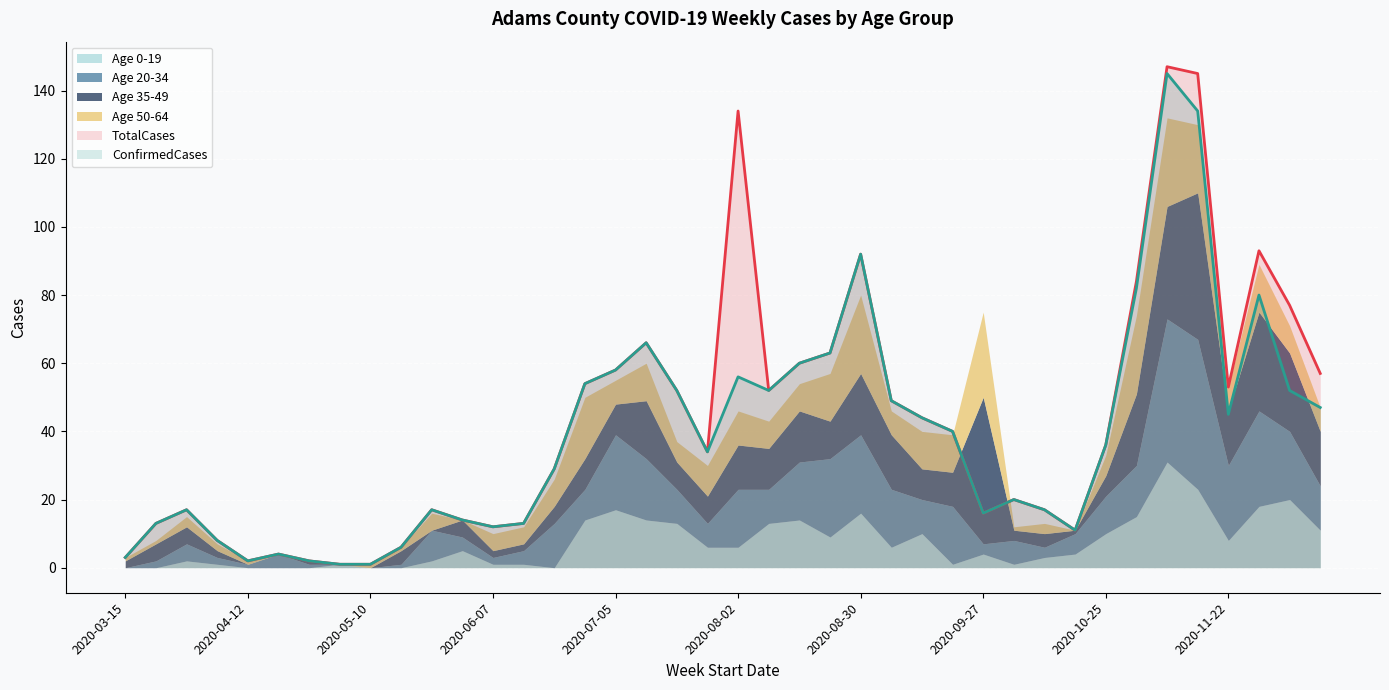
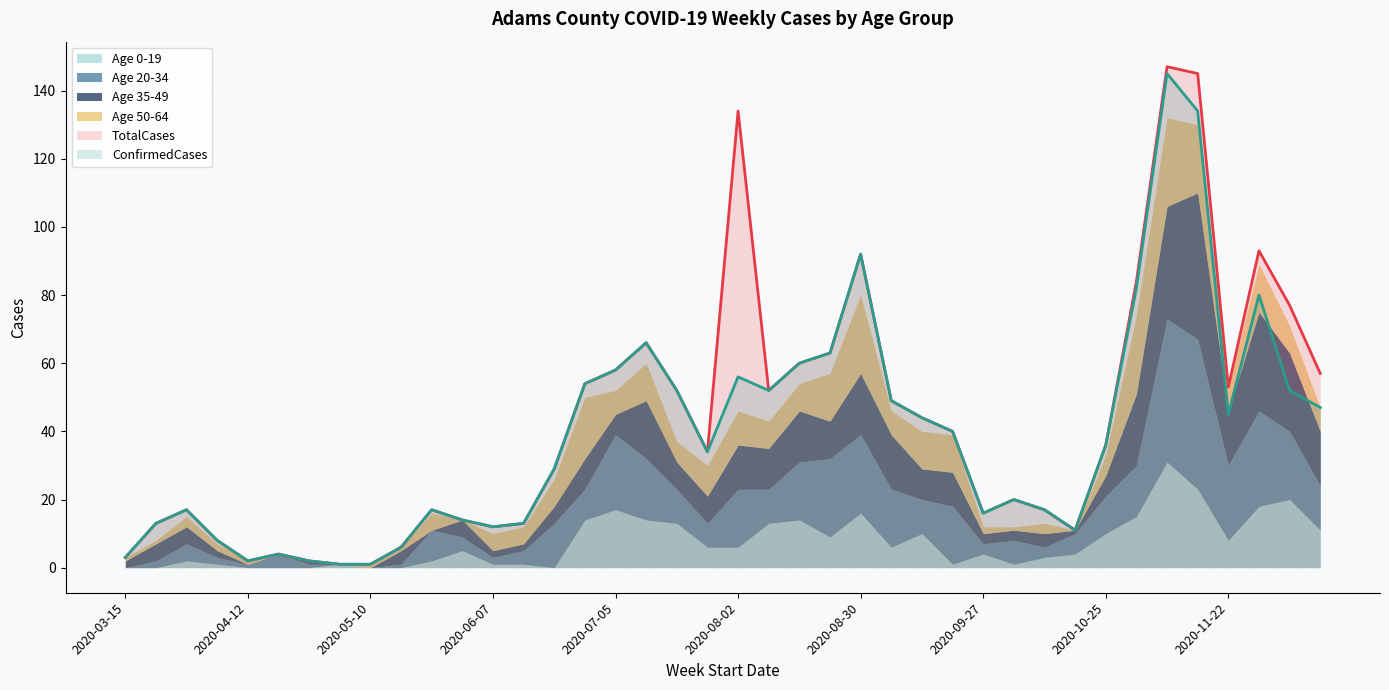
  {
    "Age 35-49": {
      "2020-03-15": 2,
      "2020-06-07": 2,
-     "2020-07-05": 9,
+     "2020-07-05": 6,
      "2020-08-02": 13,
      "2020-08-30": 18,
-     "2020-09-27": 43,
+     "2020-09-27": 3,
      "2020-10-25": 6,
      "2020-11-22": 16
    },
    "Age 50-64": {
      "2020-06-07": 5,
      "2020-07-05": 7,
      "2020-08-02": 10,
      "2020-08-30": 23,
-     "2020-09-27": 25,
+     "2020-09-27": 2,
      "2020-10-25": 6
    },
    "TotalCases": {
      "2020-08-02": 134
    }
  }
